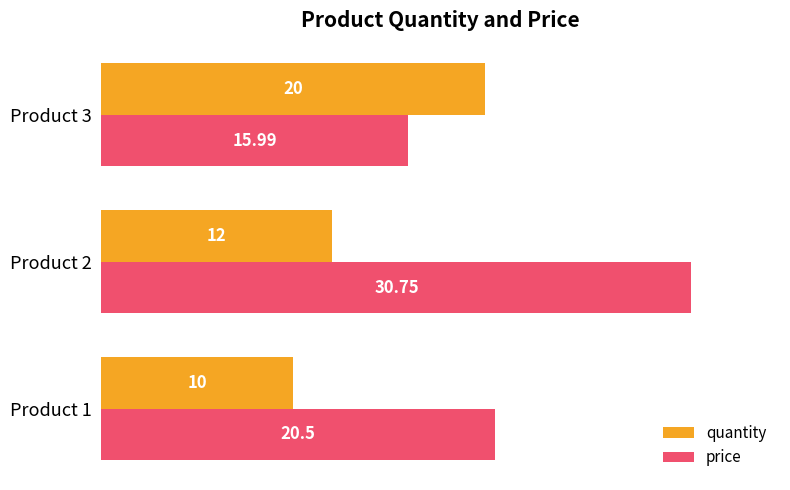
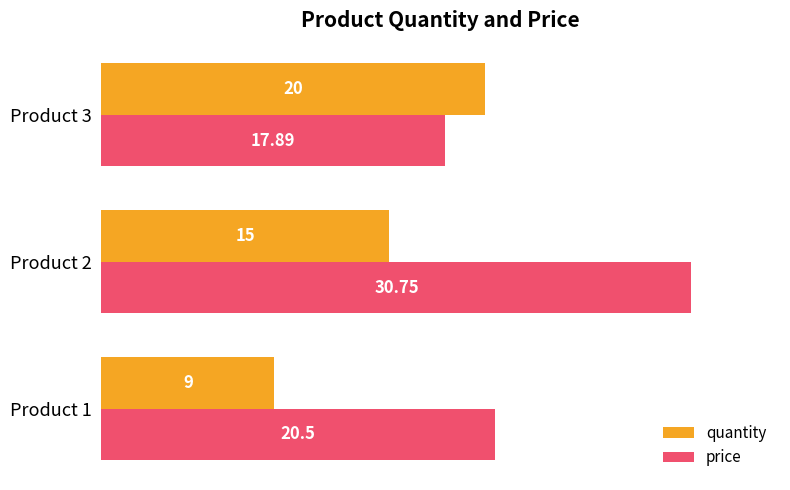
  {
    "quantity": {
      "Product 3": 20,
-     "Product 2": 12,
-     "Product 1": 10
+     "Product 2": 15,
+     "Product 1": 9
    },
    "price": {
-     "Product 3": 15.99,
+     "Product 3": 17.89,
      "Product 2": 30.75,
      "Product 1": 20.5
    }
  }
